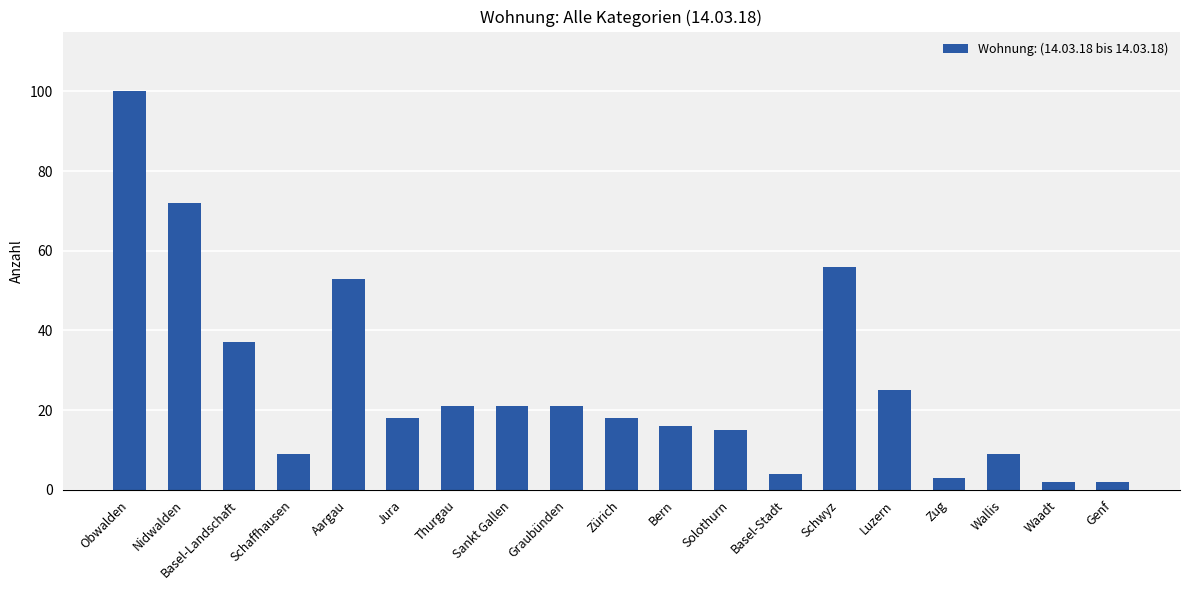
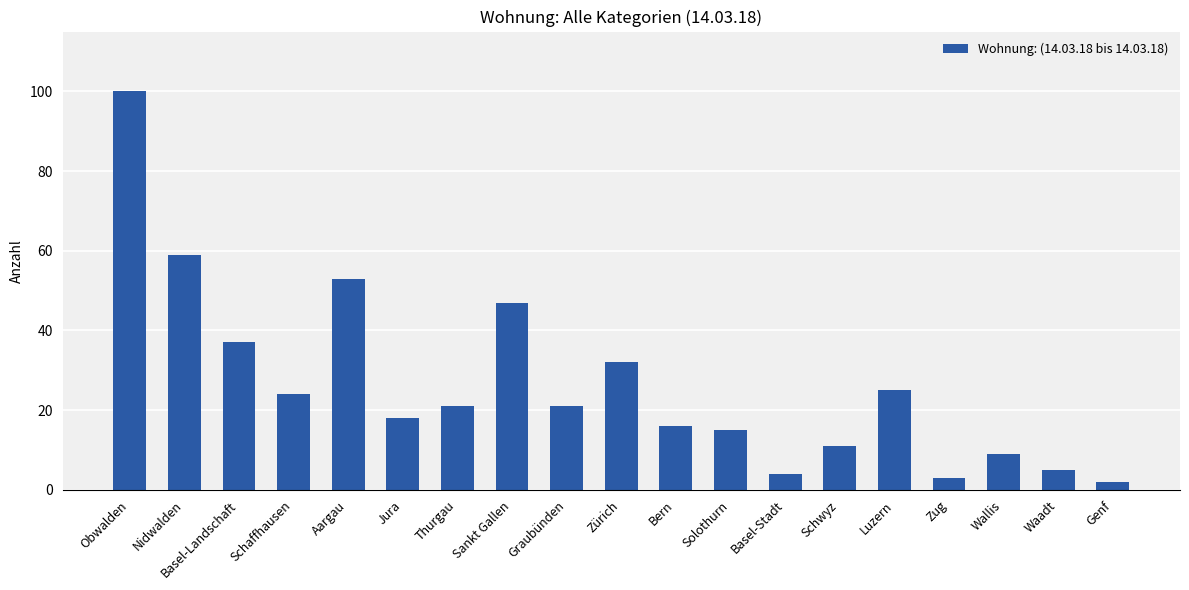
  {
    "Obwalden": 100,
-   "Nidwalden": 72,
+   "Nidwalden": 59,
    "Basel-Landschaft": 37,
-   "Schaffhausen": 9,
+   "Schaffhausen": 24,
    "Aargau": 53,
    "Jura": 18,
    "Thurgau": 21,
-   "Sankt Gallen": 21,
+   "Sankt Gallen": 47,
    "Graubünden": 21,
-   "Zürich": 18,
+   "Zürich": 32,
    "Bern": 16,
    "Solothurn": 15,
    "Basel-Stadt": 4,
-   "Schwyz": 56,
+   "Schwyz": 11,
    "Luzern": 25,
    "Zug": 3,
    "Wallis": 9,
-   "Waadt": 2,
+   "Waadt": 5,
    "Genf": 2
  }
